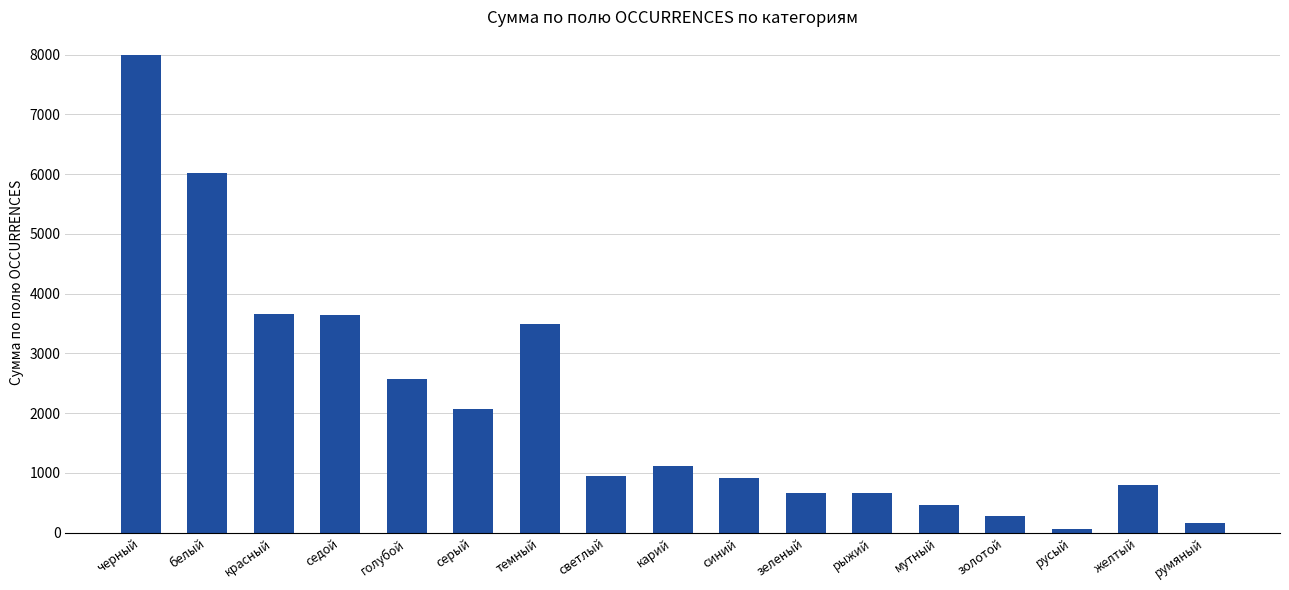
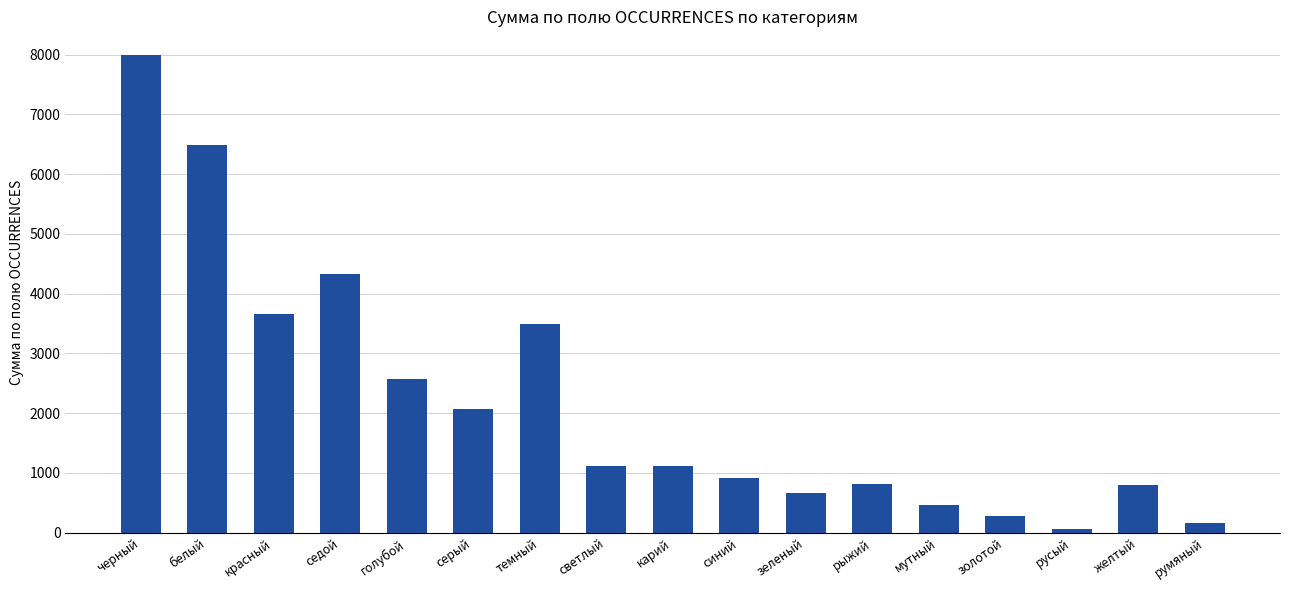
  {
    "черный": 8000,
-   "белый": 6000,
+   "белый": 6500,
    "красный": 3700,
-   "седой": 3600,
+   "седой": 4300,
    "голубой": 2600,
    "серый": 2100,
    "темный": 3500,
-   "светлый": 1000,
+   "светлый": 1100,
    "карий": 1100,
    "синий": 900,
    "зеленый": 700,
-   "рыжий": 700,
+   "рыжий": 800,
    "мутный": 500,
    "золотой": 300,
    "русый": 100,
    "желтый": 800,
    "румяный": 200
  }
